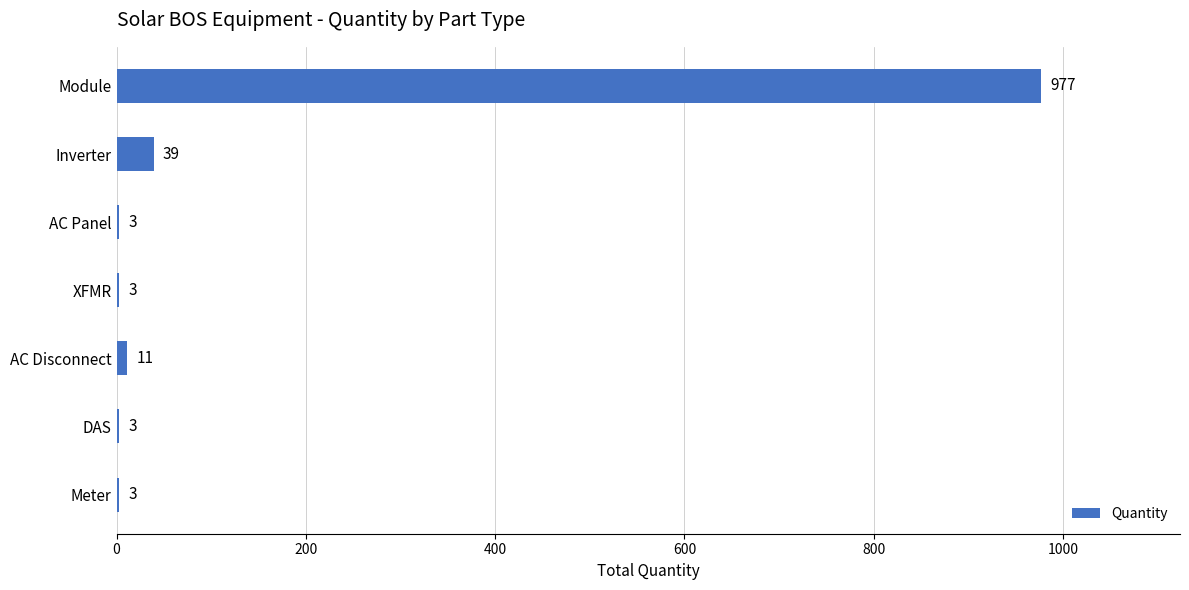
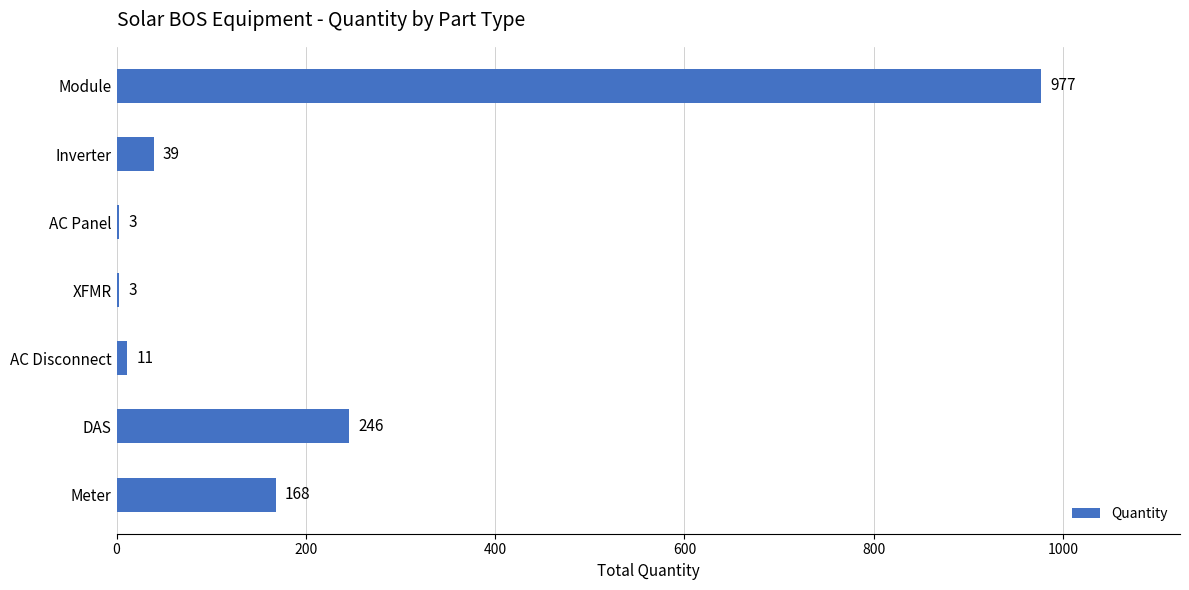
  {
    "Module": 977,
    "Inverter": 39,
    "AC Panel": 3,
    "XFMR": 3,
    "AC Disconnect": 11,
-   "DAS": 3,
-   "Meter": 3
+   "DAS": 246,
+   "Meter": 168
  }
